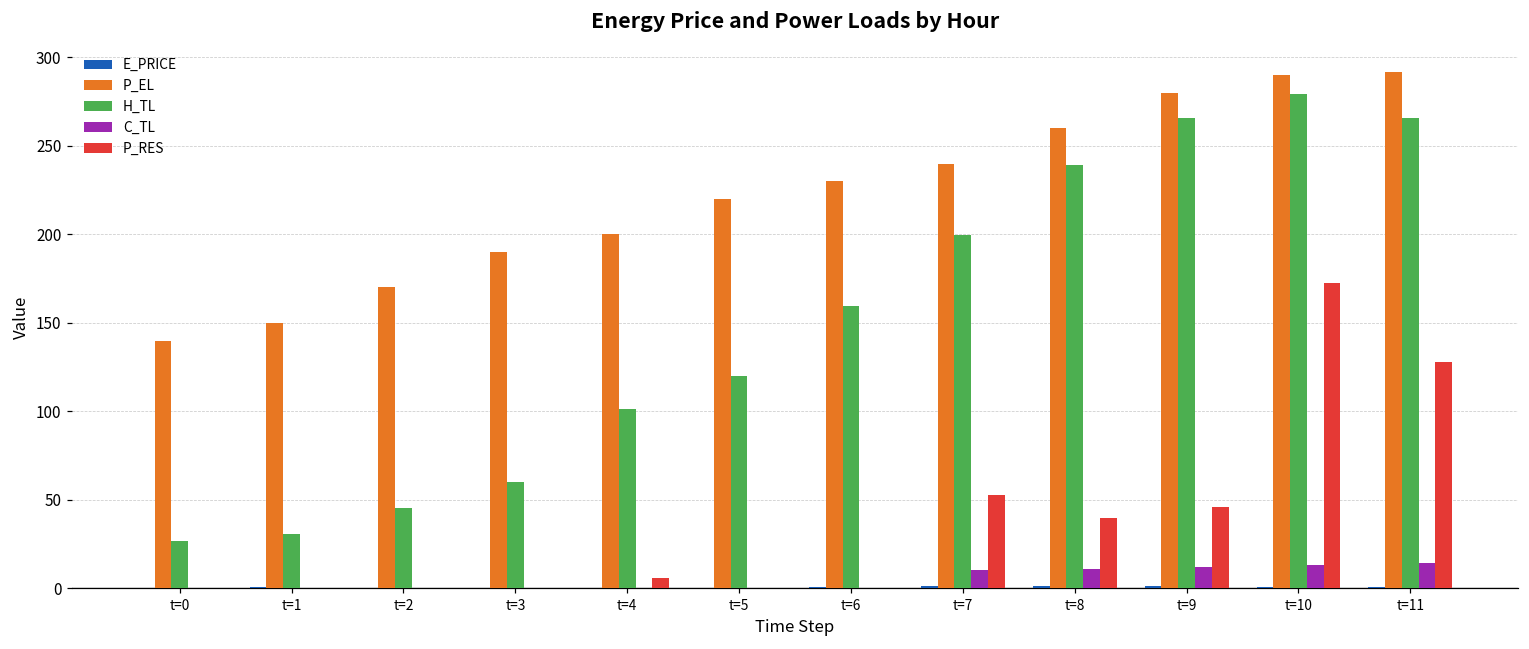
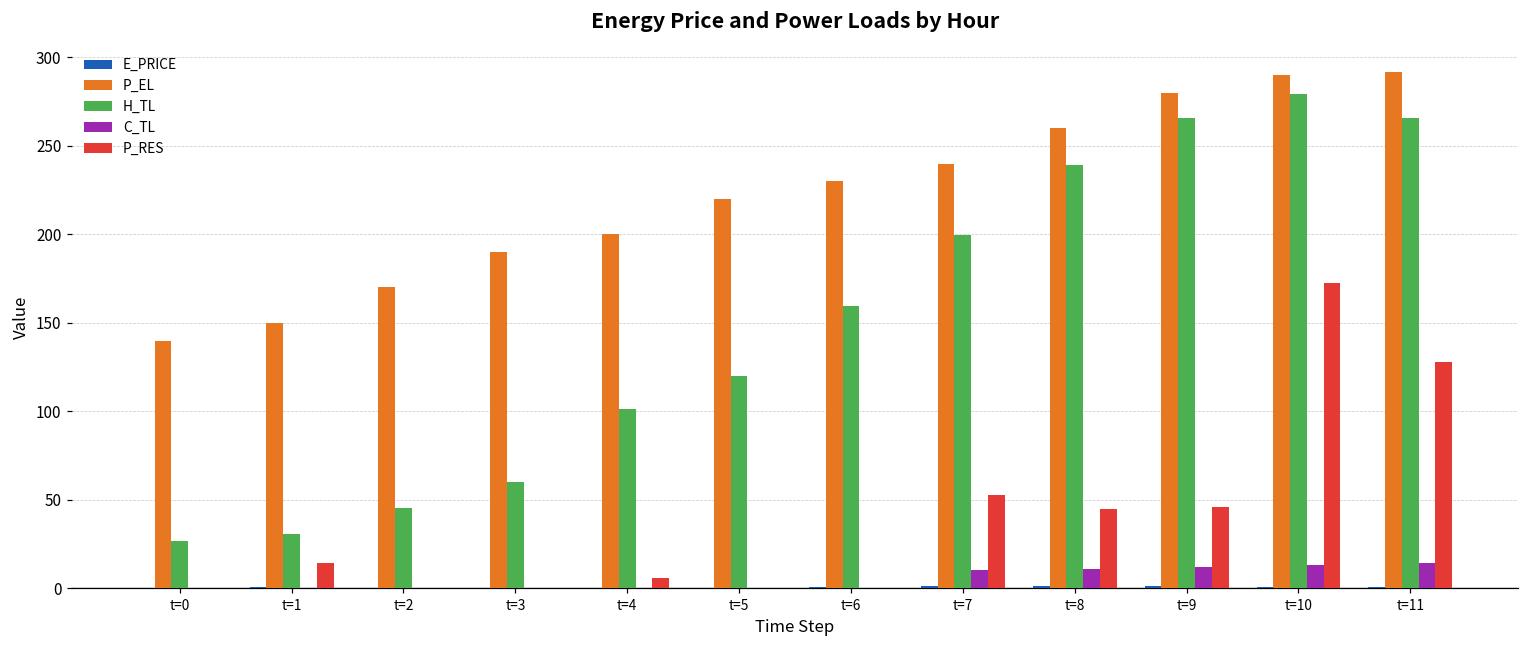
  {
    "P_EL": {
      "t=0": 140,
      "t=1": 150,
      "t=2": 170,
      "t=3": 190,
      "t=4": 200,
      "t=5": 220,
      "t=6": 230,
      "t=7": 240,
      "t=8": 260,
      "t=9": 280,
      "t=10": 290,
      "t=11": 292
    },
    "H_TL": {
      "t=0": 27,
      "t=1": 31,
      "t=2": 45,
      "t=3": 60,
      "t=4": 101,
      "t=5": 120,
      "t=6": 160,
      "t=7": 199,
      "t=8": 239,
      "t=9": 266,
      "t=10": 279,
      "t=11": 266
    },
    "C_TL": {
      "t=0": 0,
      "t=1": 0,
      "t=2": 0,
      "t=3": 0,
      "t=4": 0,
      "t=5": 0,
      "t=6": 0,
      "t=7": 10,
      "t=8": 11,
      "t=9": 12,
      "t=10": 13,
      "t=11": 14
    },
    "P_RES": {
      "t=0": 0,
-     "t=1": 0,
+     "t=1": 14,
      "t=2": 0,
      "t=3": 0,
      "t=4": 6,
      "t=5": 0,
      "t=6": 0,
      "t=7": 53,
-     "t=8": 40,
+     "t=8": 45,
      "t=9": 46,
      "t=10": 172,
      "t=11": 128
    }
  }
